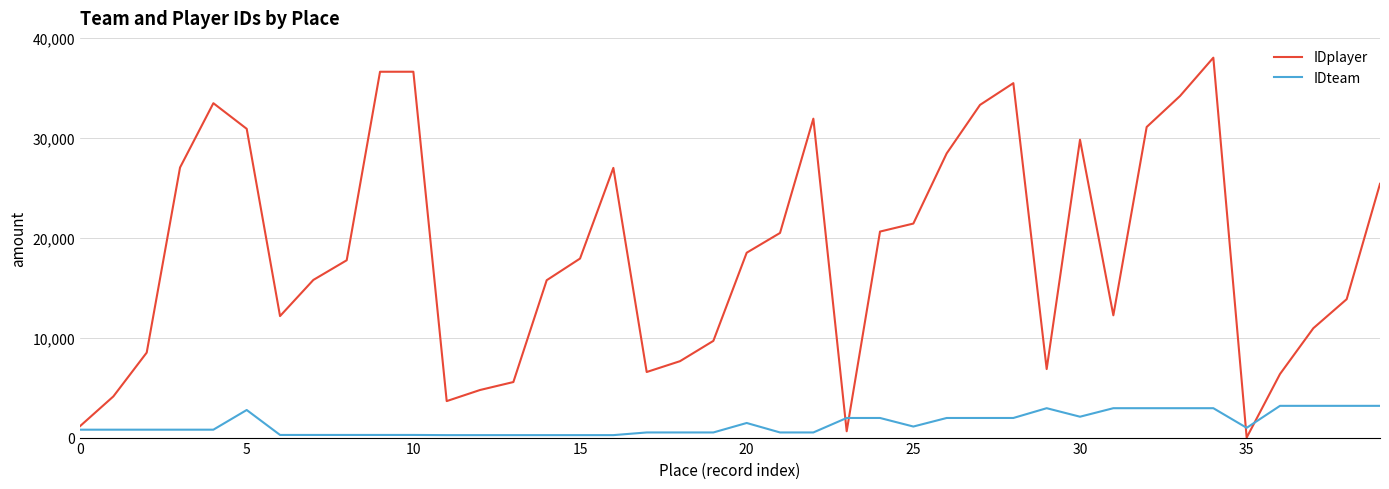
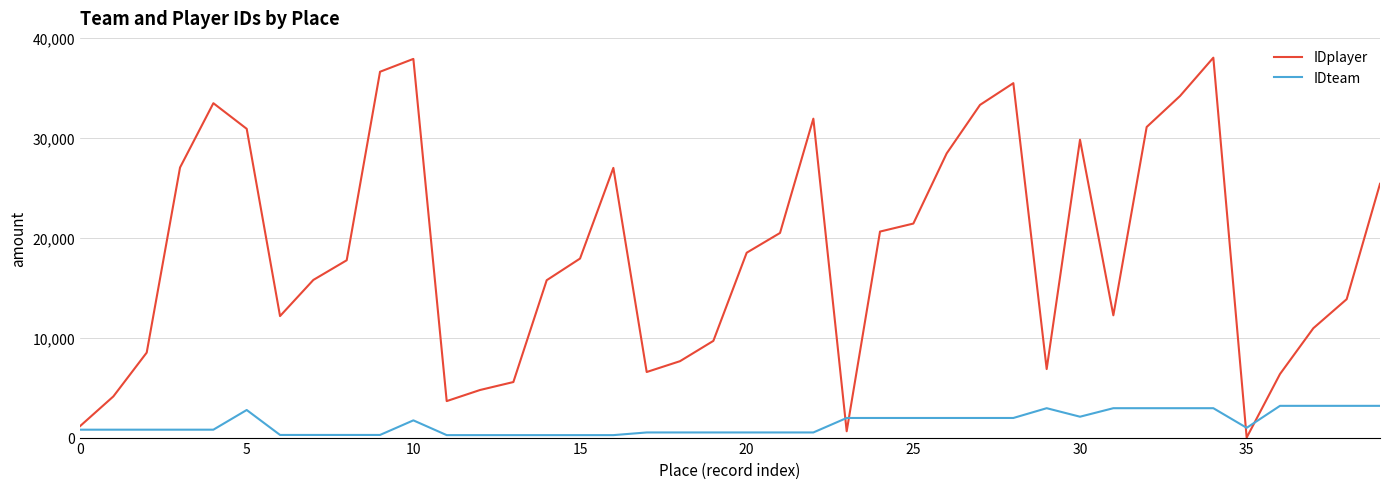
  {
    "IDplayer": {
      "0": "1,000",
      "5": "31,000",
-     "10": "37,000",
+     "10": "38,000",
      "15": "18,000",
      "20": "18,000",
      "25": "21,000",
      "30": "30,000",
      "35": "0"
    },
    "IDteam": {
      "0": "1,000",
      "5": "3,000",
-     "10": "0",
+     "10": "2,000",
      "15": "0",
-     "20": "1,500",
-     "25": "1,000",
+     "20": "500",
+     "25": "2,000",
      "30": "2,000",
      "35": "1,000"
    }
  }
